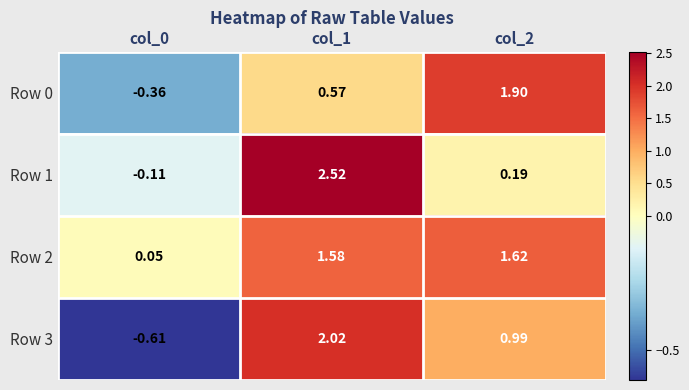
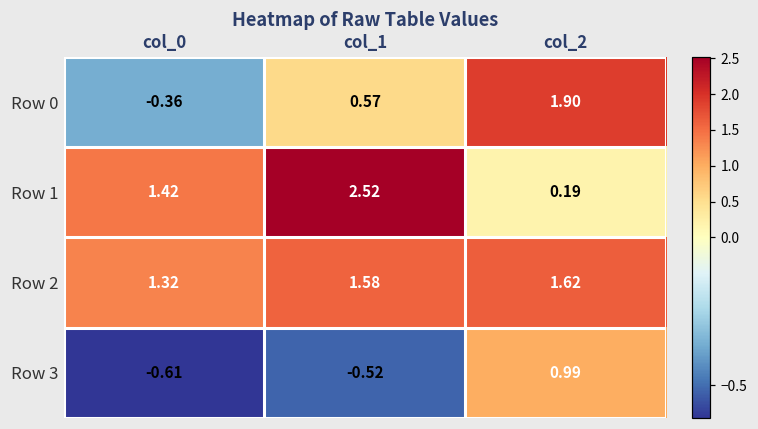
  {
    "Row 0": {
      "col_0": -0.36,
      "col_1": 0.57,
      "col_2": 1.90
    },
    "Row 1": {
-     "col_0": -0.11,
+     "col_0": 1.42,
      "col_1": 2.52,
      "col_2": 0.19
    },
    "Row 2": {
-     "col_0": 0.05,
+     "col_0": 1.32,
      "col_1": 1.58,
      "col_2": 1.62
    },
    "Row 3": {
      "col_0": -0.61,
-     "col_1": 2.02,
+     "col_1": -0.52,
      "col_2": 0.99
    }
  }
